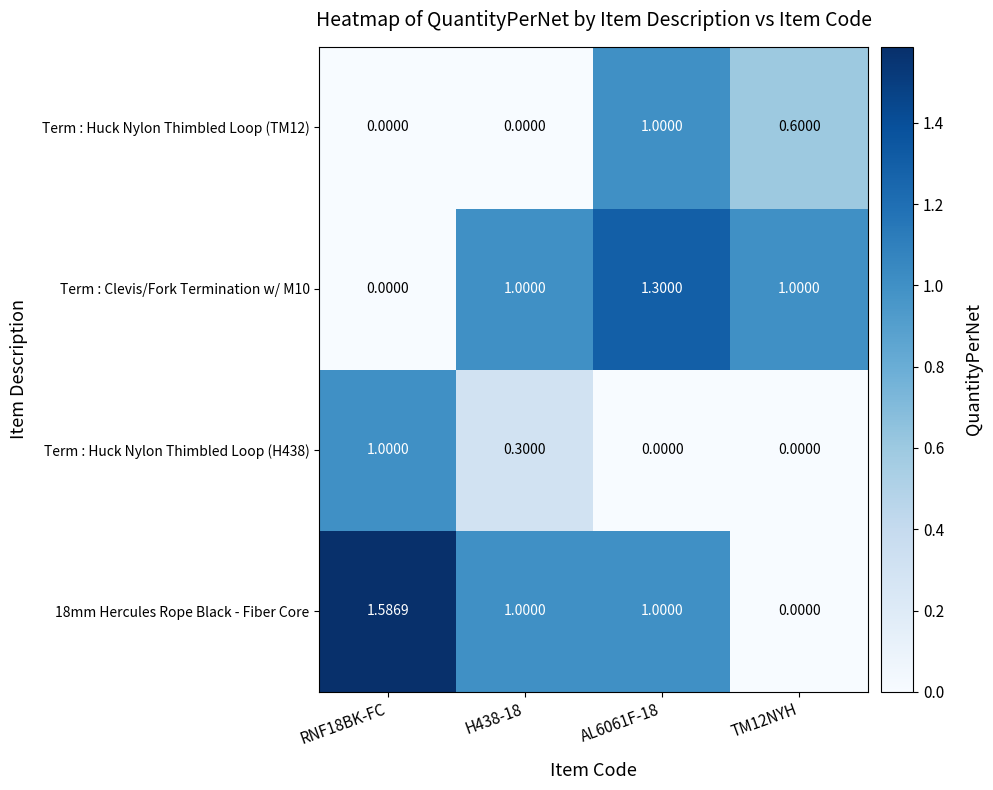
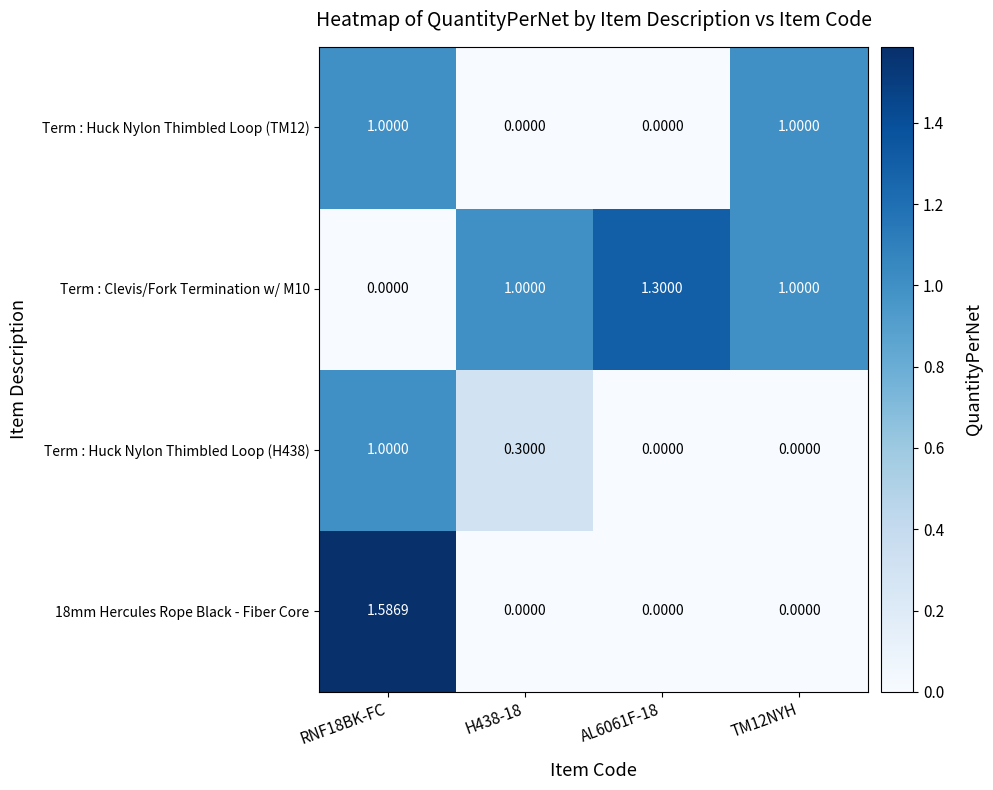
  {
    "Term : Huck Nylon Thimbled Loop (TM12)": {
-     "RNF18BK-FC": 0.0000,
+     "RNF18BK-FC": 1.0000,
      "H438-18": 0.0000,
-     "AL6061F-18": 1.0000,
-     "TM12NYH": 0.6000
+     "AL6061F-18": 0.0000,
+     "TM12NYH": 1.0000
    },
    "Term : Clevis/Fork Termination w/ M10": {
      "RNF18BK-FC": 0.0000,
      "H438-18": 1.0000,
      "AL6061F-18": 1.3000,
      "TM12NYH": 1.0000
    },
    "Term : Huck Nylon Thimbled Loop (H438)": {
      "RNF18BK-FC": 1.0000,
      "H438-18": 0.3000,
      "AL6061F-18": 0.0000,
      "TM12NYH": 0.0000
    },
    "18mm Hercules Rope Black - Fiber Core": {
      "RNF18BK-FC": 1.5869,
-     "H438-18": 1.0000,
-     "AL6061F-18": 1.0000,
+     "H438-18": 0.0000,
+     "AL6061F-18": 0.0000,
      "TM12NYH": 0.0000
    }
  }
